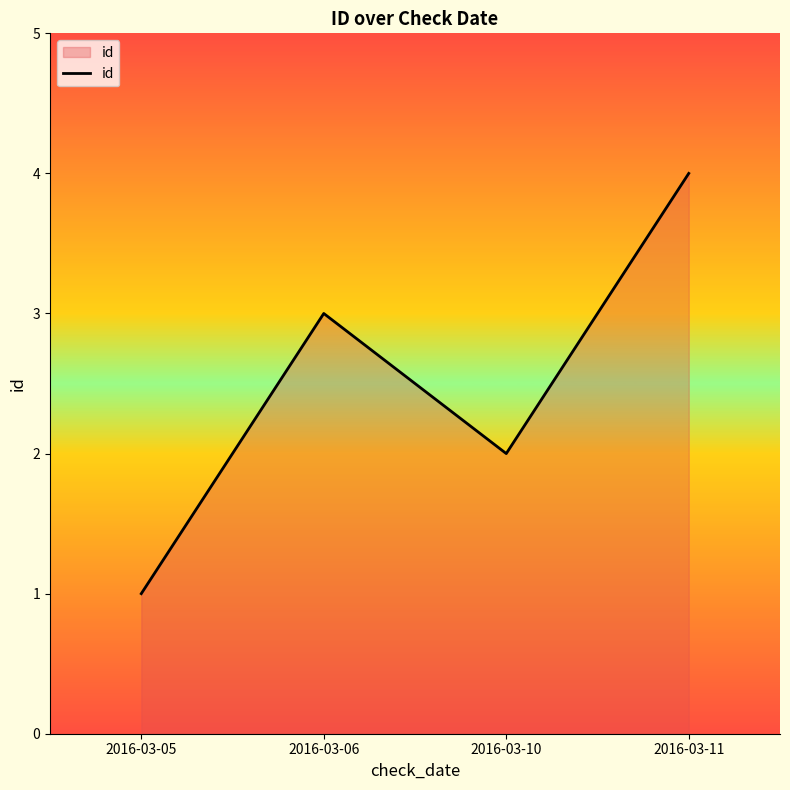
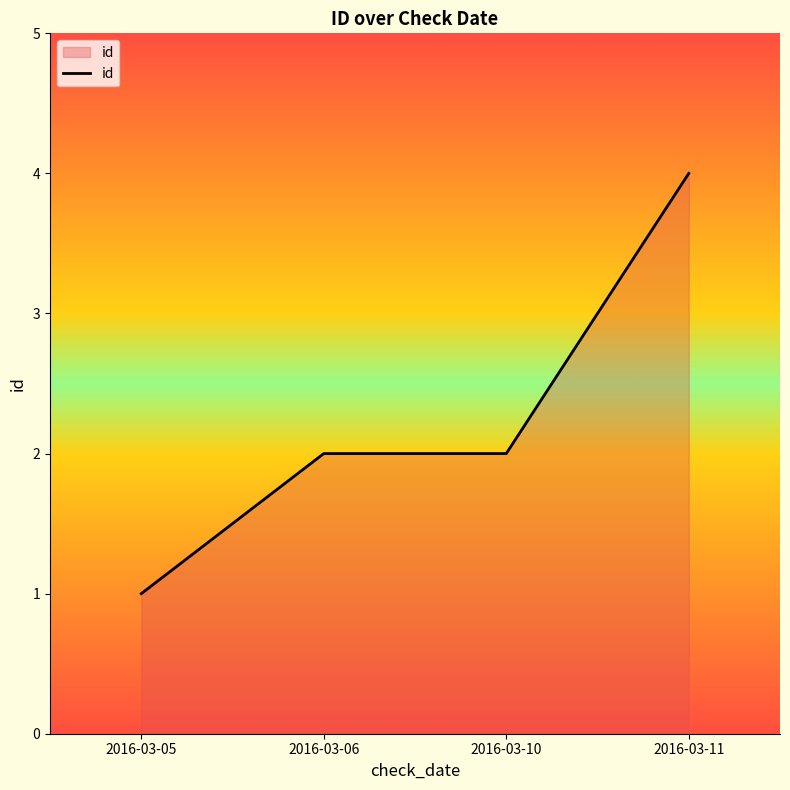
  {
    "2016-03-05": 1,
-   "2016-03-06": 3,
+   "2016-03-06": 2,
    "2016-03-10": 2,
    "2016-03-11": 4
  }
